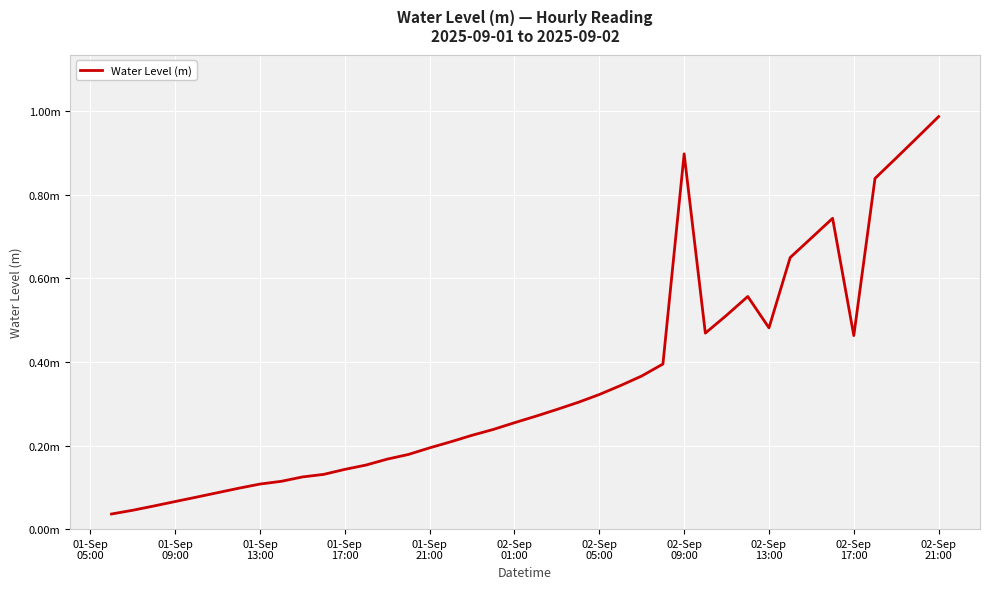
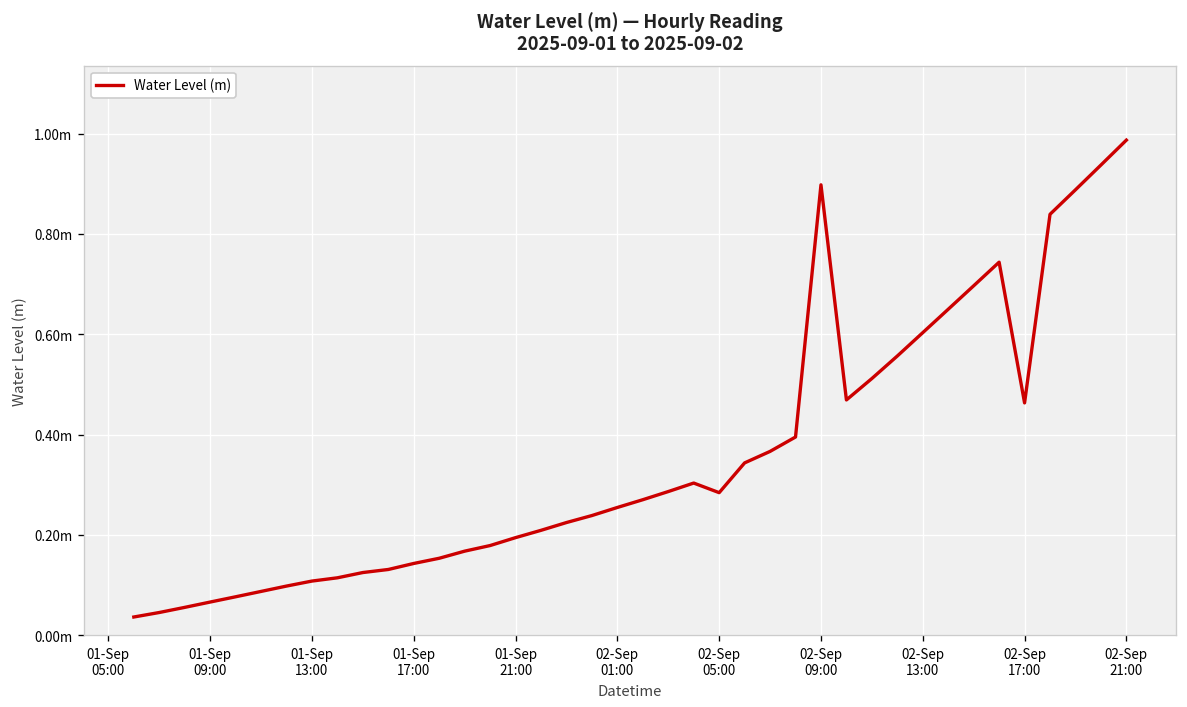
  {
    "01-Sep 09:00": "0.07m",
    "01-Sep 13:00": "0.11m",
    "01-Sep 17:00": "0.14m",
    "01-Sep 21:00": "0.19m",
    "02-Sep 01:00": "0.25m",
-   "02-Sep 05:00": "0.32m",
+   "02-Sep 05:00": "0.28m",
    "02-Sep 09:00": "0.90m",
-   "02-Sep 13:00": "0.48m",
+   "02-Sep 13:00": "0.60m",
    "02-Sep 17:00": "0.46m",
    "02-Sep 21:00": "0.99m"
  }
